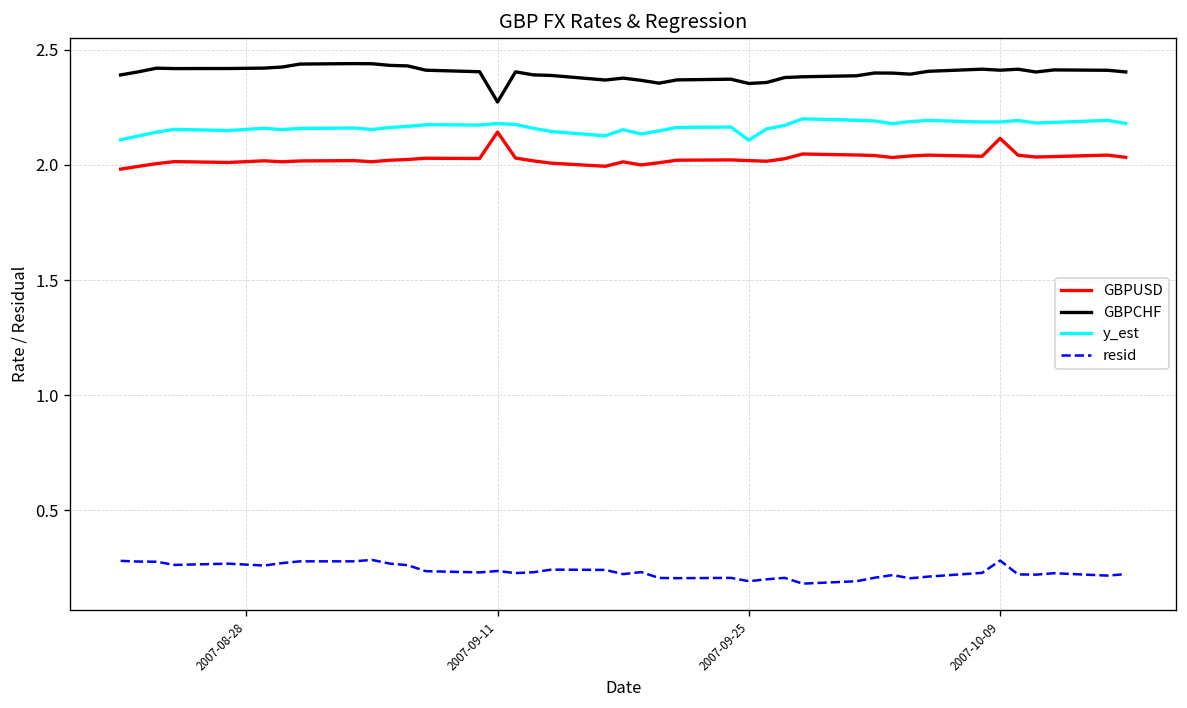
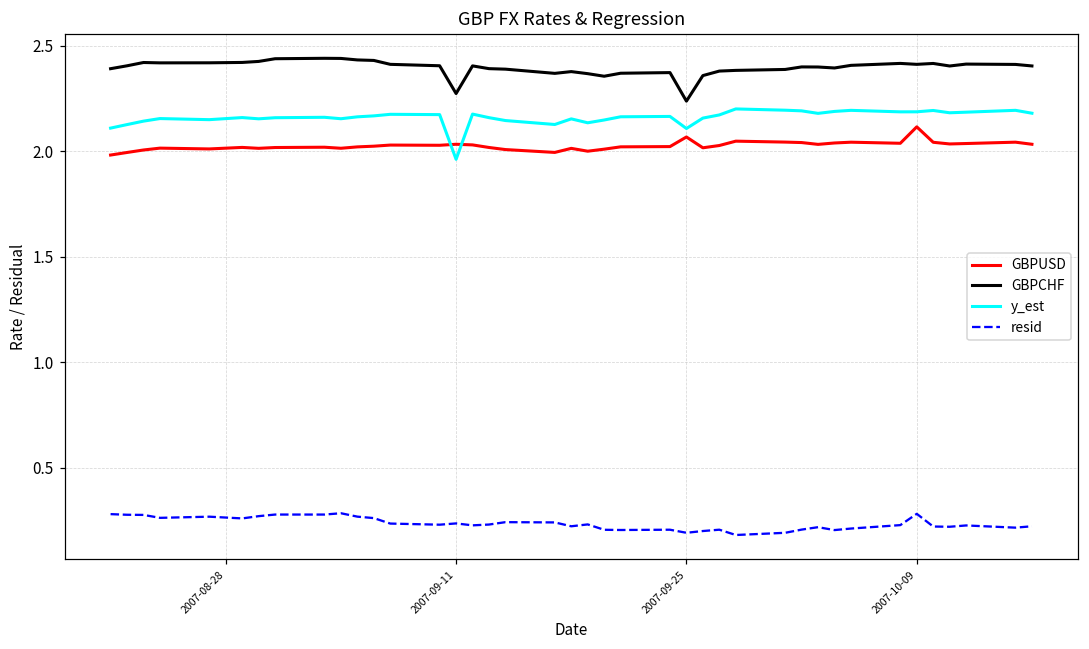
  {
    "GBPUSD": {
-     "2007-09-11": 2.14,
-     "2007-09-25": 2.02,
+     "2007-09-11": 2.03,
+     "2007-09-25": 2.07,
      "2007-10-09": 2.11
    },
    "GBPCHF": {
      "2007-09-11": 2.27,
-     "2007-09-25": 2.35,
+     "2007-09-25": 2.24,
      "2007-10-09": 2.41
    },
    "y_est": {
-     "2007-09-11": 2.18,
+     "2007-09-11": 1.96,
      "2007-09-25": 2.11,
      "2007-10-09": 2.19
    },
    "resid": {
      "2007-09-11": 0.24,
      "2007-09-25": 0.19,
      "2007-10-09": 0.28
    }
  }
